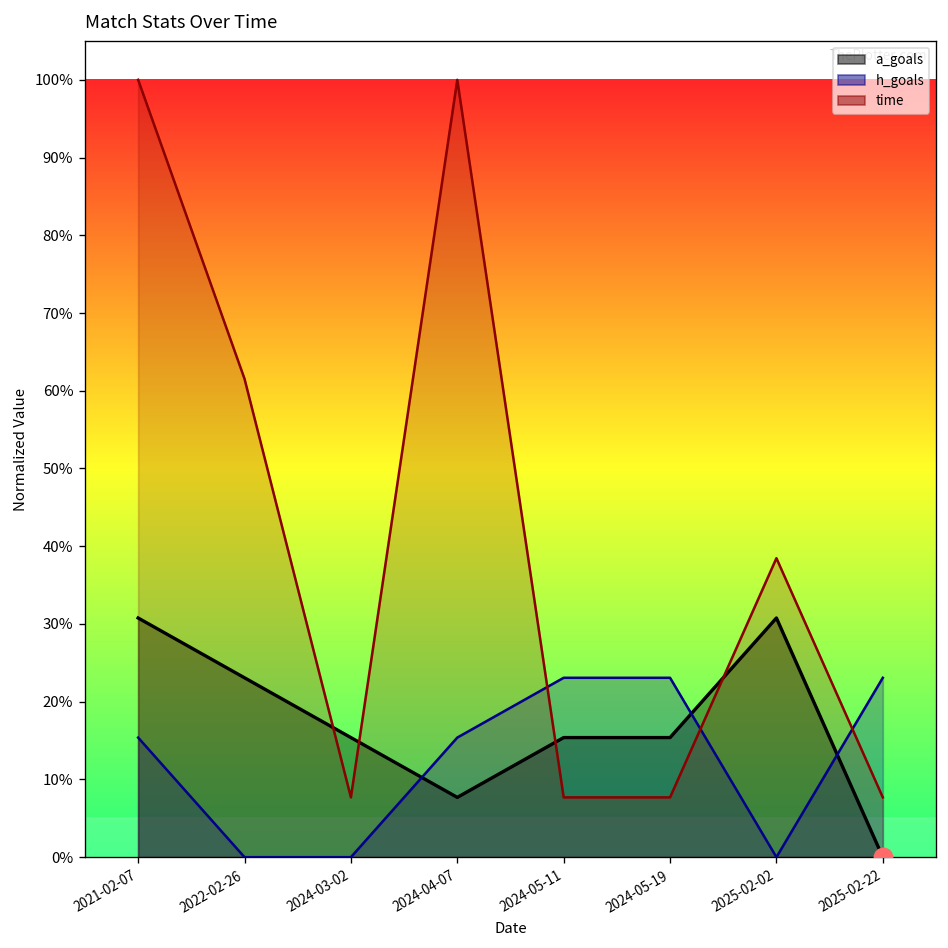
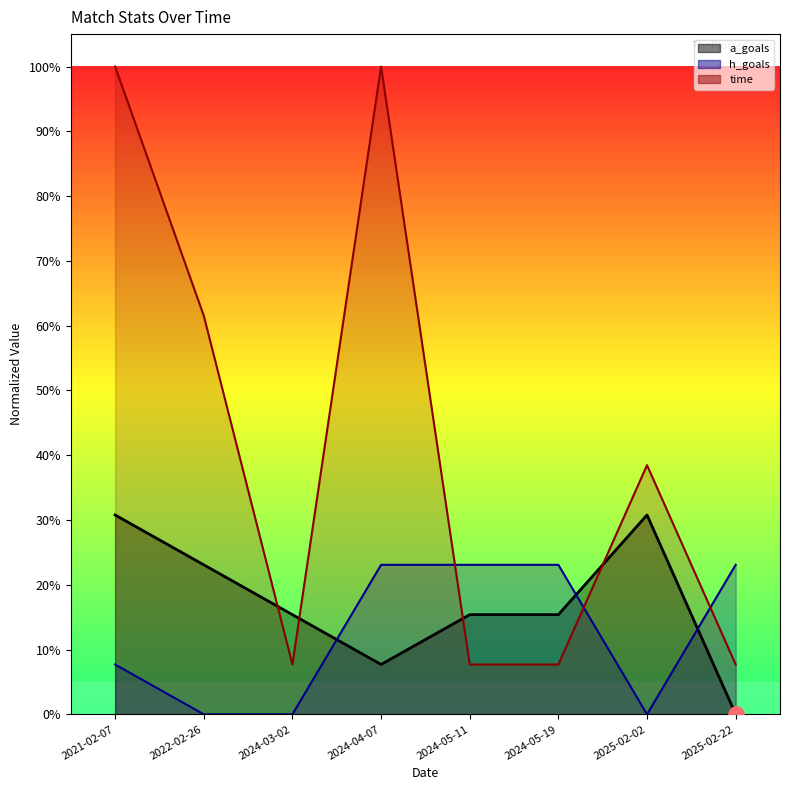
  {
    "a_goals": {
      "2021-02-07": "31%",
      "2022-02-26": "23%",
      "2024-03-02": "15%",
      "2024-04-07": "8%",
      "2024-05-11": "15%",
      "2024-05-19": "15%",
      "2025-02-02": "31%"
    },
    "h_goals": {
-     "2021-02-07": "15%",
-     "2024-04-07": "15%",
+     "2021-02-07": "8%",
+     "2024-04-07": "23%",
      "2024-05-11": "23%",
      "2024-05-19": "23%",
      "2025-02-22": "23%"
    },
    "time": {
      "2021-02-07": "100%",
      "2022-02-26": "62%",
      "2024-03-02": "8%",
      "2024-04-07": "100%",
      "2024-05-11": "8%",
      "2024-05-19": "8%",
      "2025-02-02": "38%",
      "2025-02-22": "8%"
    }
  }
